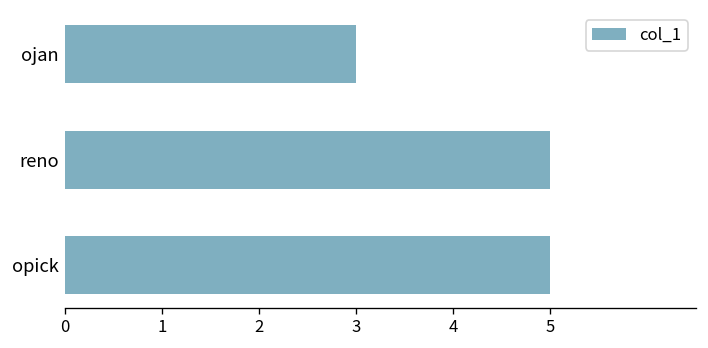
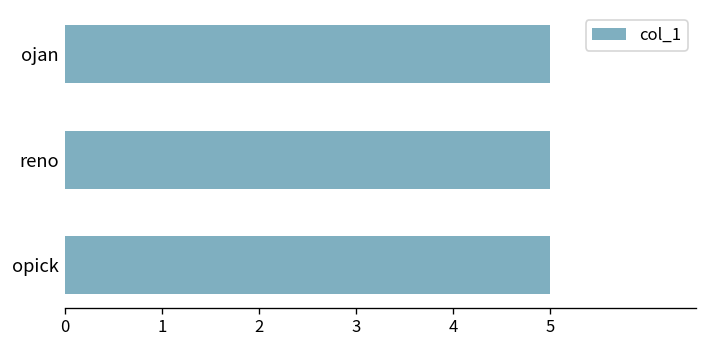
  {
-   "ojan": 3,
+   "ojan": 5,
    "reno": 5,
    "opick": 5
  }
